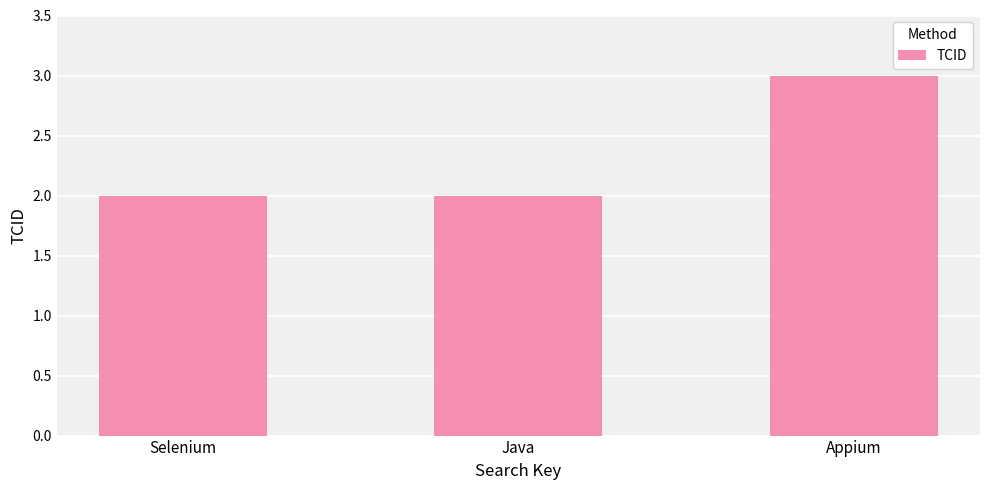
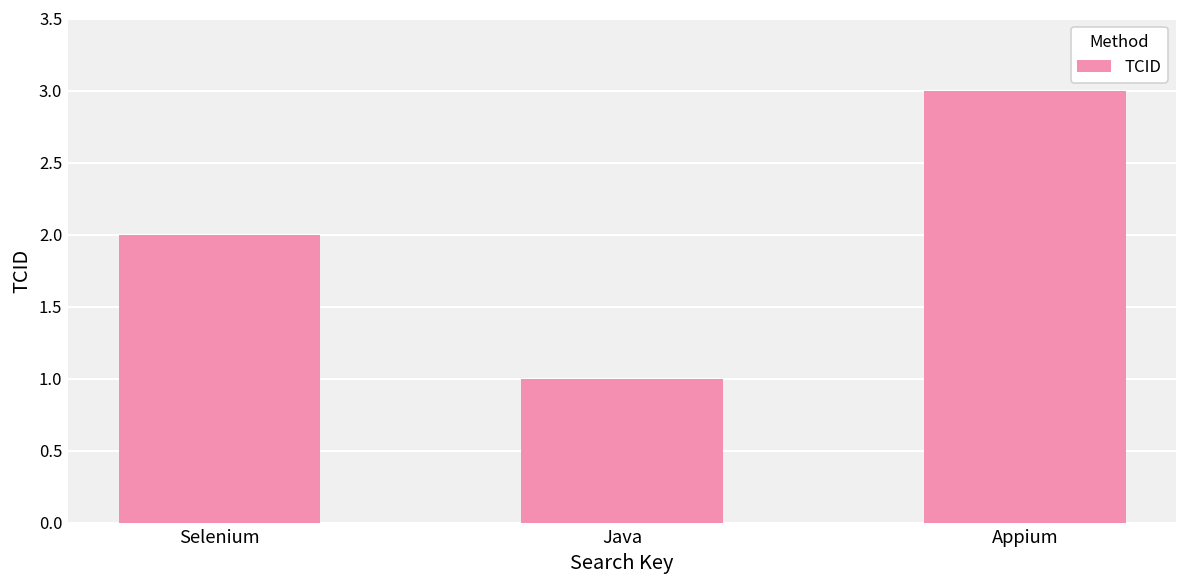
  {
    "Selenium": 2,
-   "Java": 2,
+   "Java": 1,
    "Appium": 3
  }
